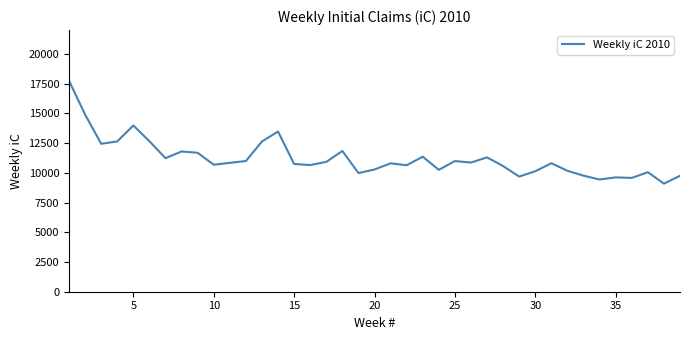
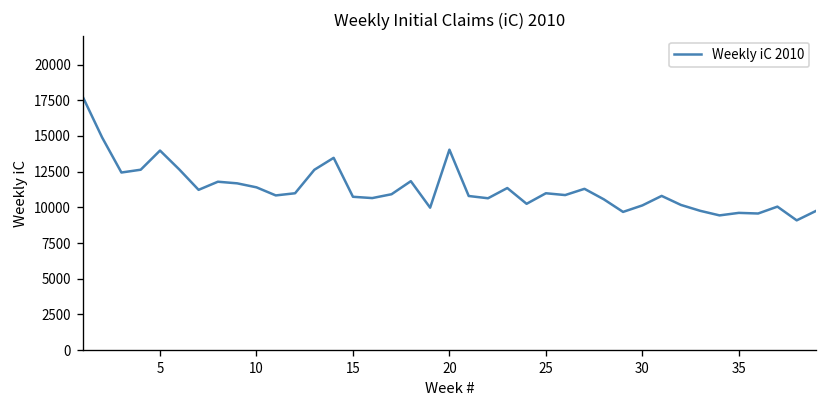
  {
    "5": 14000,
-   "10": 10700,
+   "10": 11400,
    "15": 10700,
-   "20": 10300,
+   "20": 14000,
    "25": 11000,
    "30": 10100,
    "35": 9600
  }
